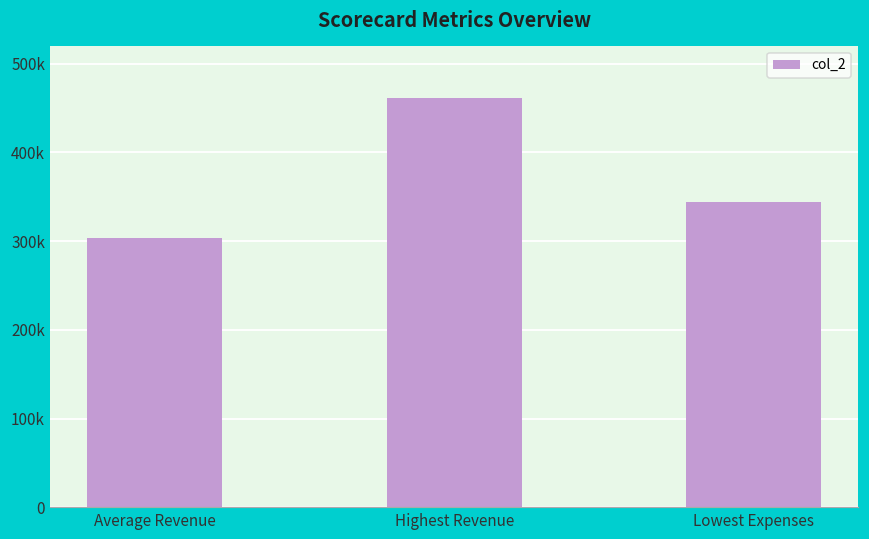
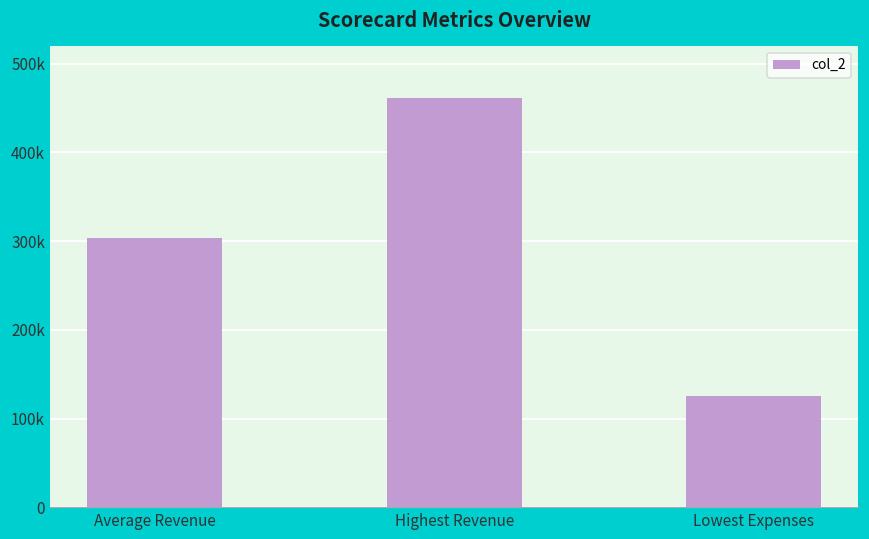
  {
    "Average Revenue": 300000,
    "Highest Revenue": 460000,
-   "Lowest Expenses": 340000
+   "Lowest Expenses": 130000
  }
